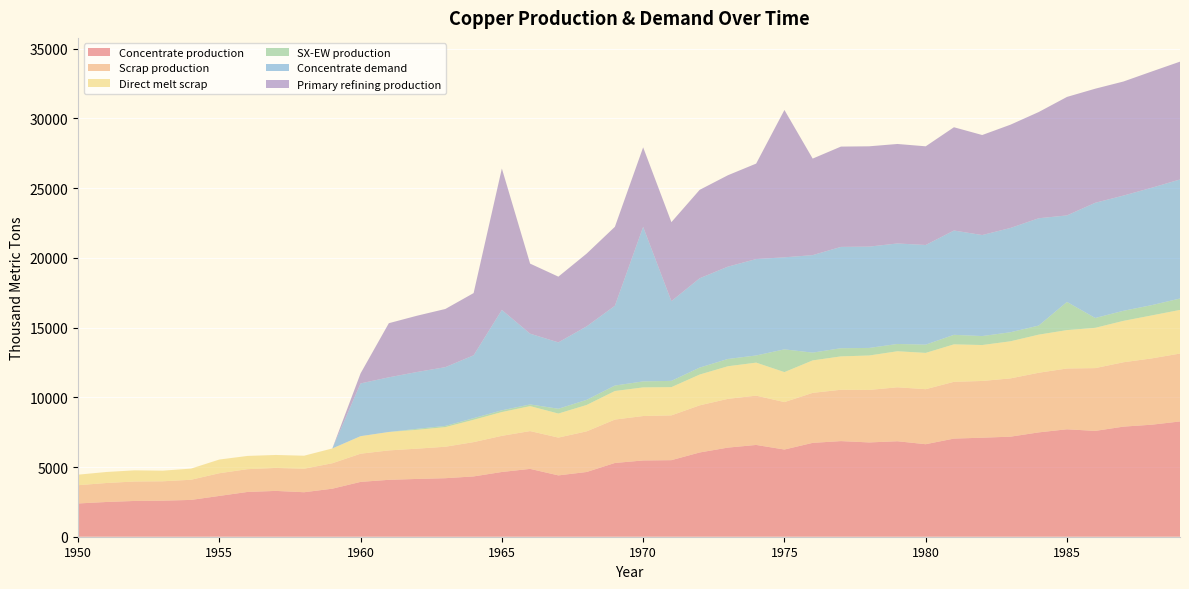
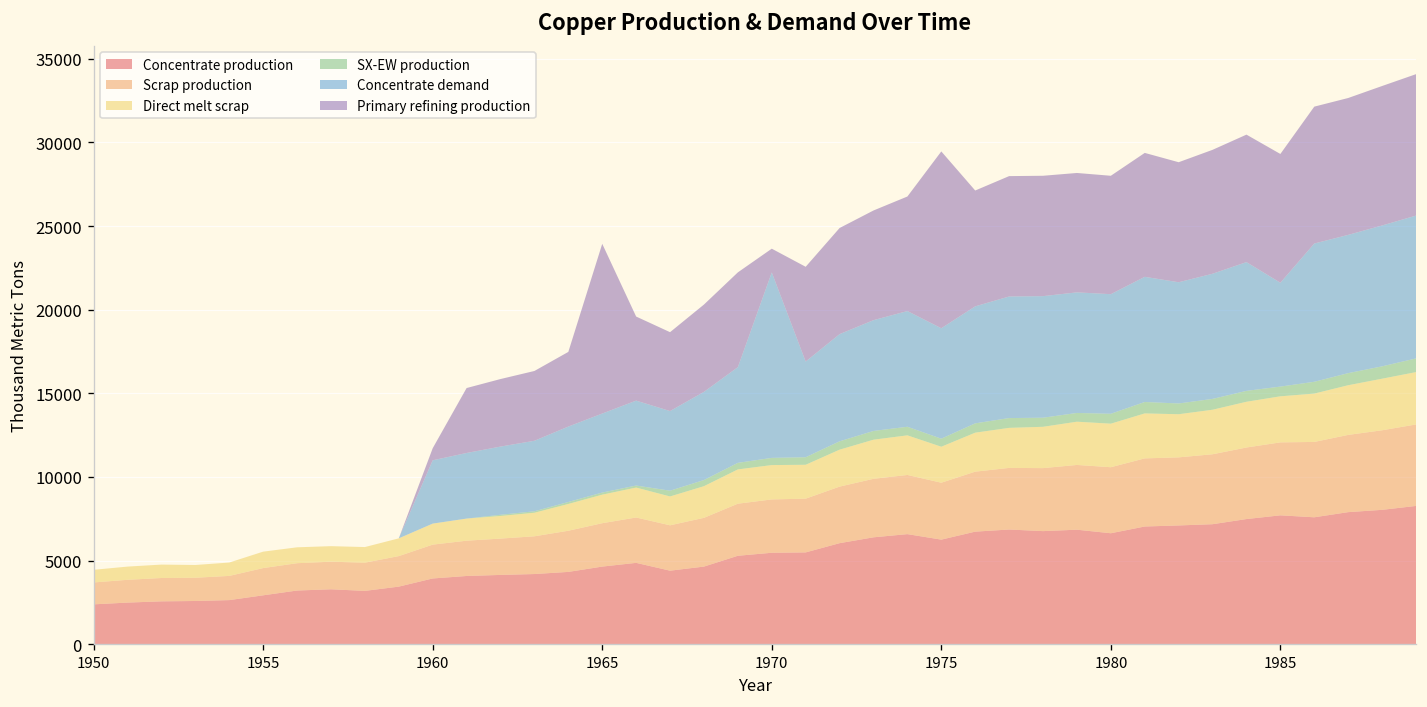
  {
    "SX-EW production": {
      "1970": 400,
-     "1975": 1600,
+     "1975": 500,
      "1980": 600,
-     "1985": 2000
+     "1985": 600
    },
    "Concentrate demand": {
      "1960": 3800,
-     "1965": 7200,
+     "1965": 4700,
      "1970": 11100,
      "1975": 6600,
      "1980": 7100,
      "1985": 6200
    },
    "Primary refining production": {
      "1960": 700,
      "1965": 10100,
-     "1970": 5700,
+     "1970": 1400,
      "1975": 10600,
      "1980": 7100,
-     "1985": 8500
+     "1985": 7700
    }
  }
